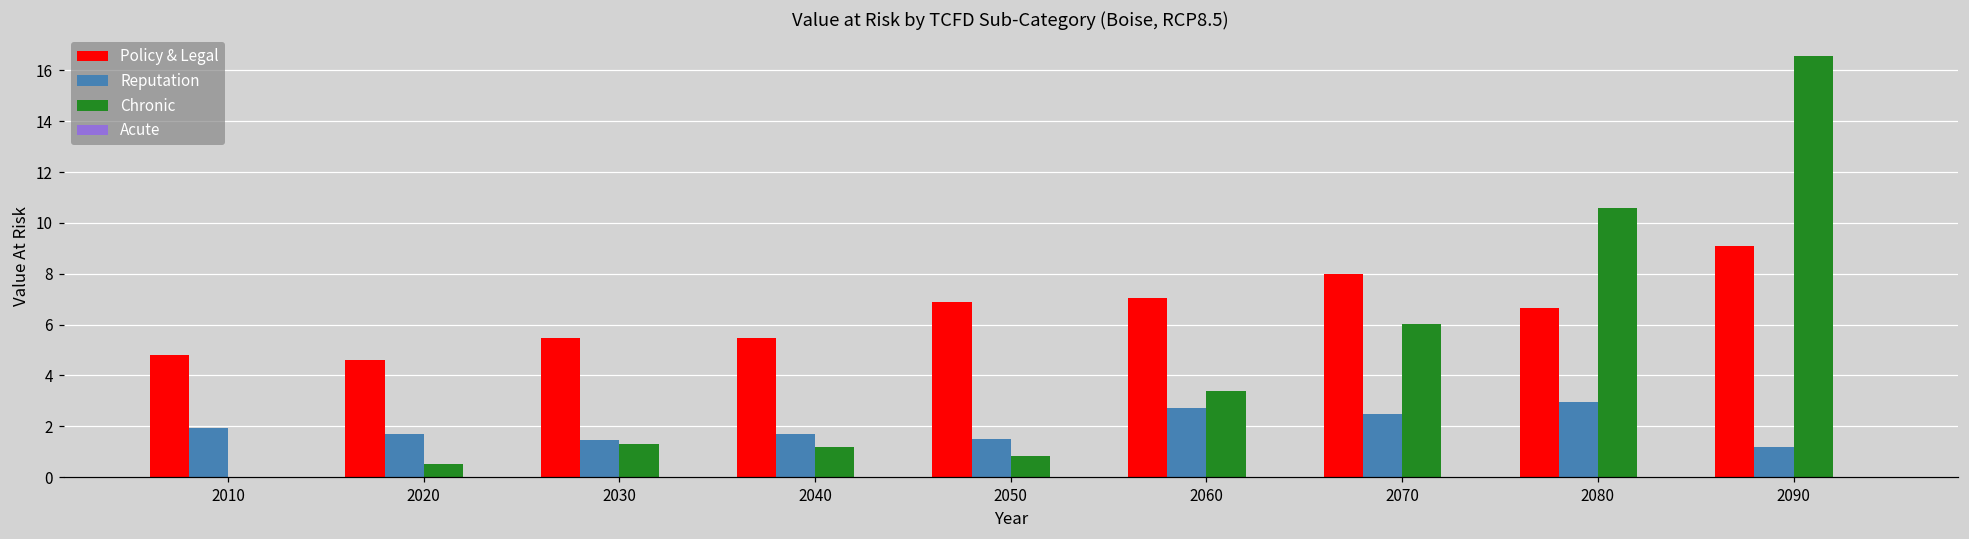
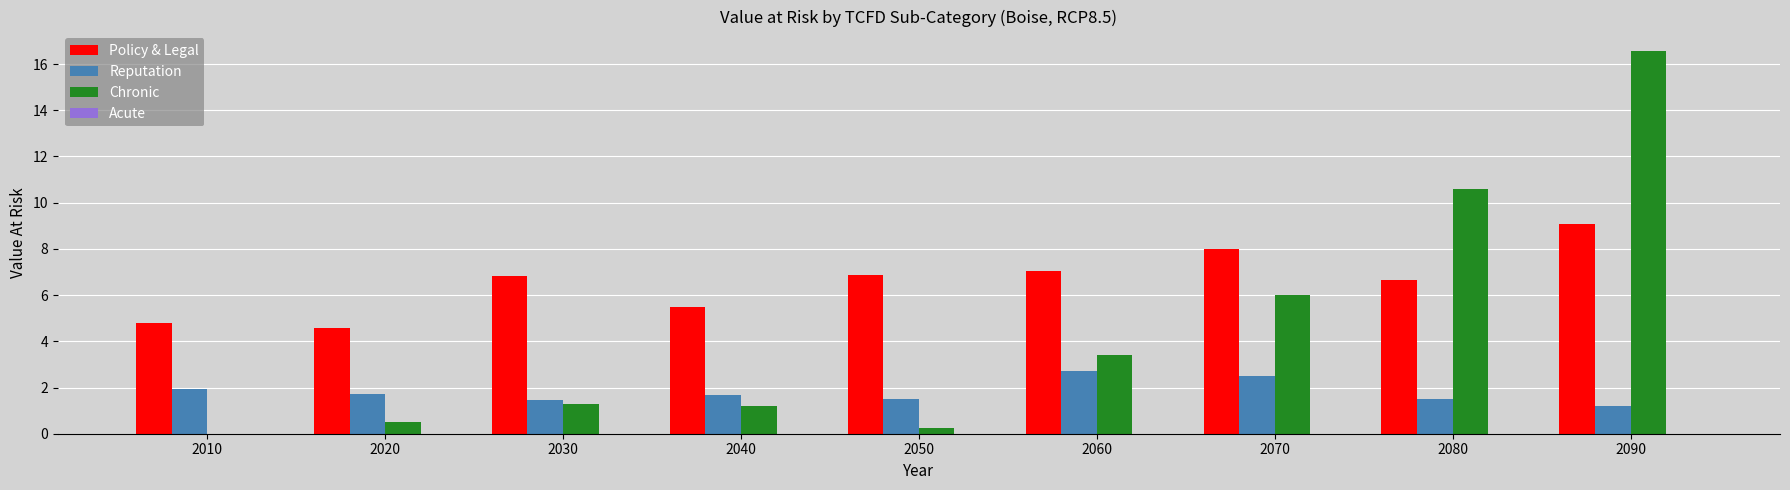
  {
    "Policy & Legal": {
      "2010": 4.8,
      "2020": 4.6,
-     "2030": 5.5,
+     "2030": 6.8,
      "2040": 5.5,
      "2050": 6.9,
      "2060": 7.0,
      "2070": 8.0,
      "2080": 6.7,
      "2090": 9.1
    },
    "Reputation": {
      "2010": 1.9,
      "2020": 1.7,
      "2030": 1.5,
      "2040": 1.7,
      "2050": 1.5,
      "2060": 2.7,
      "2070": 2.5,
-     "2080": 3.0,
+     "2080": 1.5,
      "2090": 1.2
    },
    "Chronic": {
      "2010": 0.0,
      "2020": 0.5,
      "2030": 1.3,
      "2040": 1.2,
-     "2050": 0.8,
+     "2050": 0.2,
      "2060": 3.4,
      "2070": 6.0,
      "2080": 10.6,
      "2090": 16.6
    },
    "Acute": {
      "2010": 0.0,
      "2020": 0.0,
      "2030": 0.0,
      "2040": 0.0,
      "2050": 0.0,
      "2060": 0.0,
      "2070": 0.0,
      "2080": 0.0,
      "2090": 0.0
    }
  }
